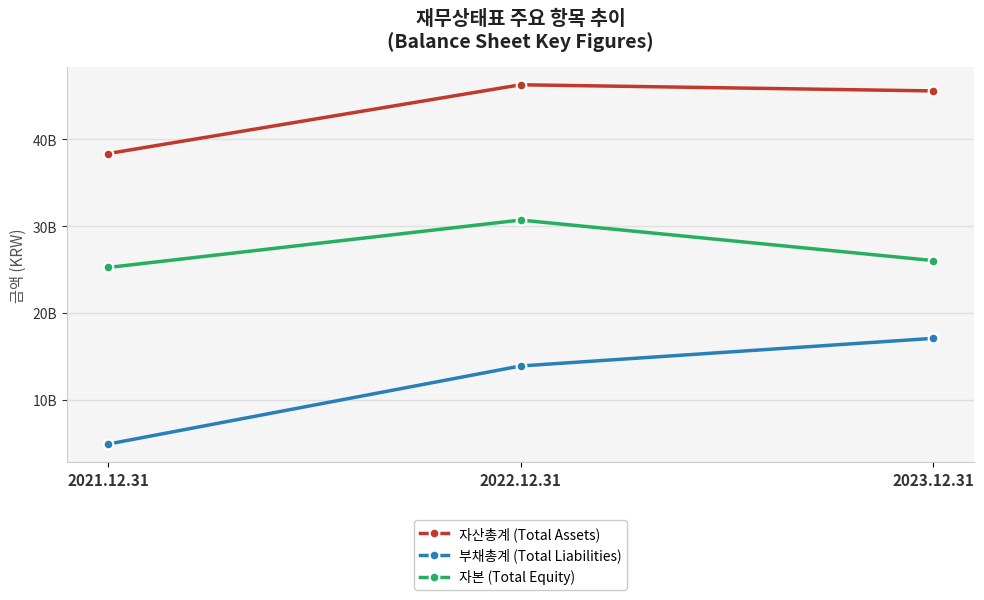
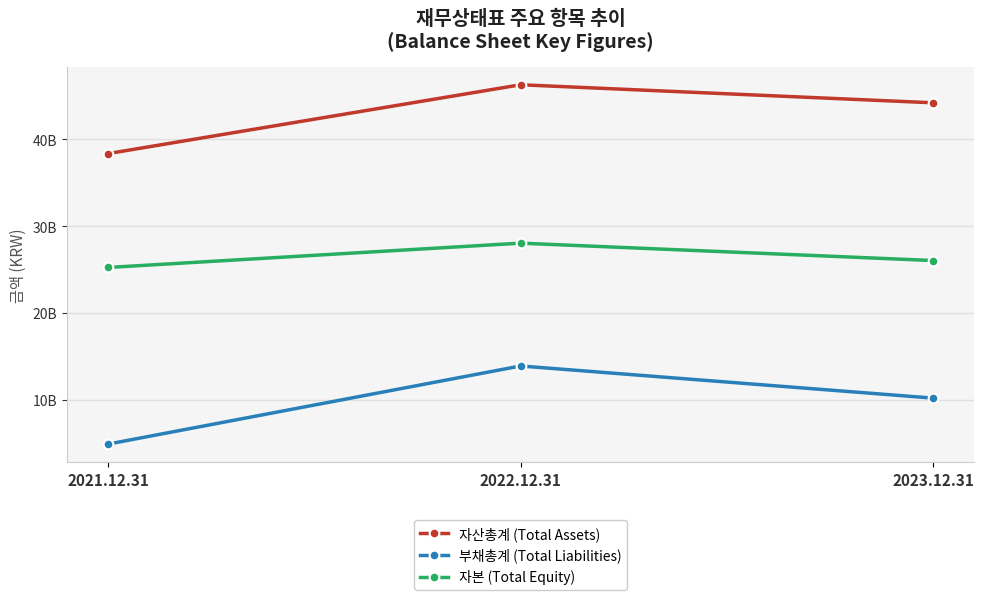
  {
    "자산총계 (Total Assets)": {
      "2021.12.31": 38000000000,
      "2022.12.31": 46000000000,
-     "2023.12.31": 46000000000
+     "2023.12.31": 44000000000
    },
    "부채총계 (Total Liabilities)": {
      "2021.12.31": 5000000000,
      "2022.12.31": 14000000000,
-     "2023.12.31": 17000000000
+     "2023.12.31": 10000000000
    },
    "자본 (Total Equity)": {
      "2021.12.31": 25000000000,
-     "2022.12.31": 31000000000,
+     "2022.12.31": 28000000000,
      "2023.12.31": 26000000000
    }
  }
